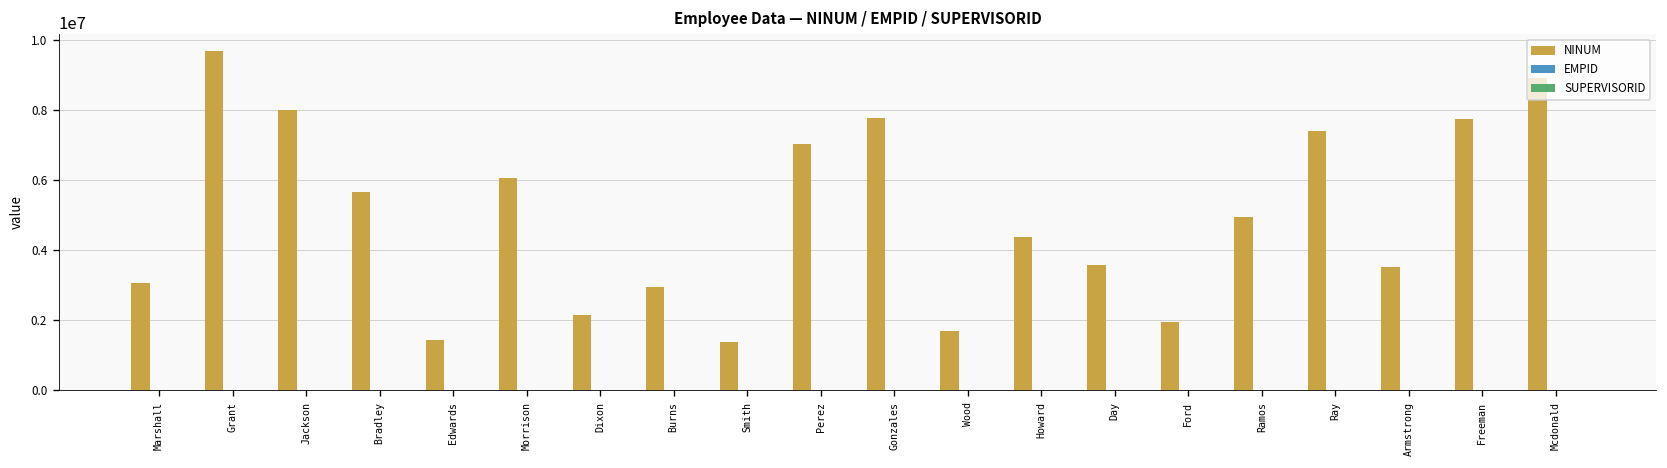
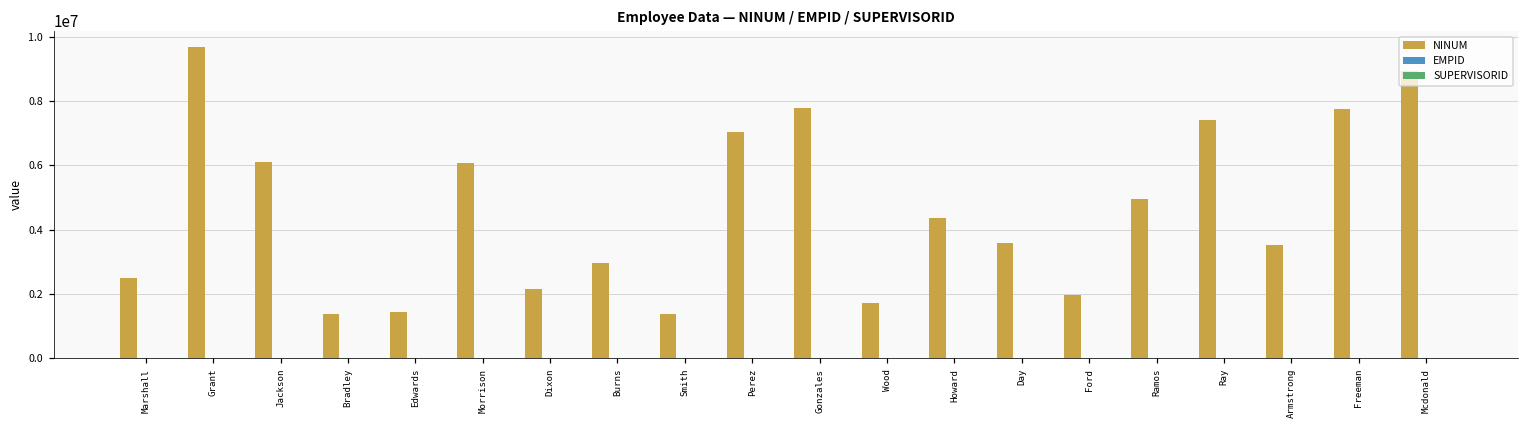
  {
    "NINUM": {
-     "Marshall": 3100000,
+     "Marshall": 2500000,
      "Grant": 9700000,
-     "Jackson": 8000000,
-     "Bradley": 5700000,
+     "Jackson": 6100000,
+     "Bradley": 1400000,
      "Edwards": 1400000,
      "Morrison": 6100000,
      "Dixon": 2200000,
      "Burns": 3000000,
      "Smith": 1400000,
      "Perez": 7000000,
      "Gonzales": 7800000,
      "Wood": 1700000,
      "Howard": 4400000,
      "Day": 3600000,
      "Ford": 1900000,
      "Ramos": 4900000,
      "Ray": 7400000,
      "Armstrong": 3500000,
      "Freeman": 7700000
    }
  }
